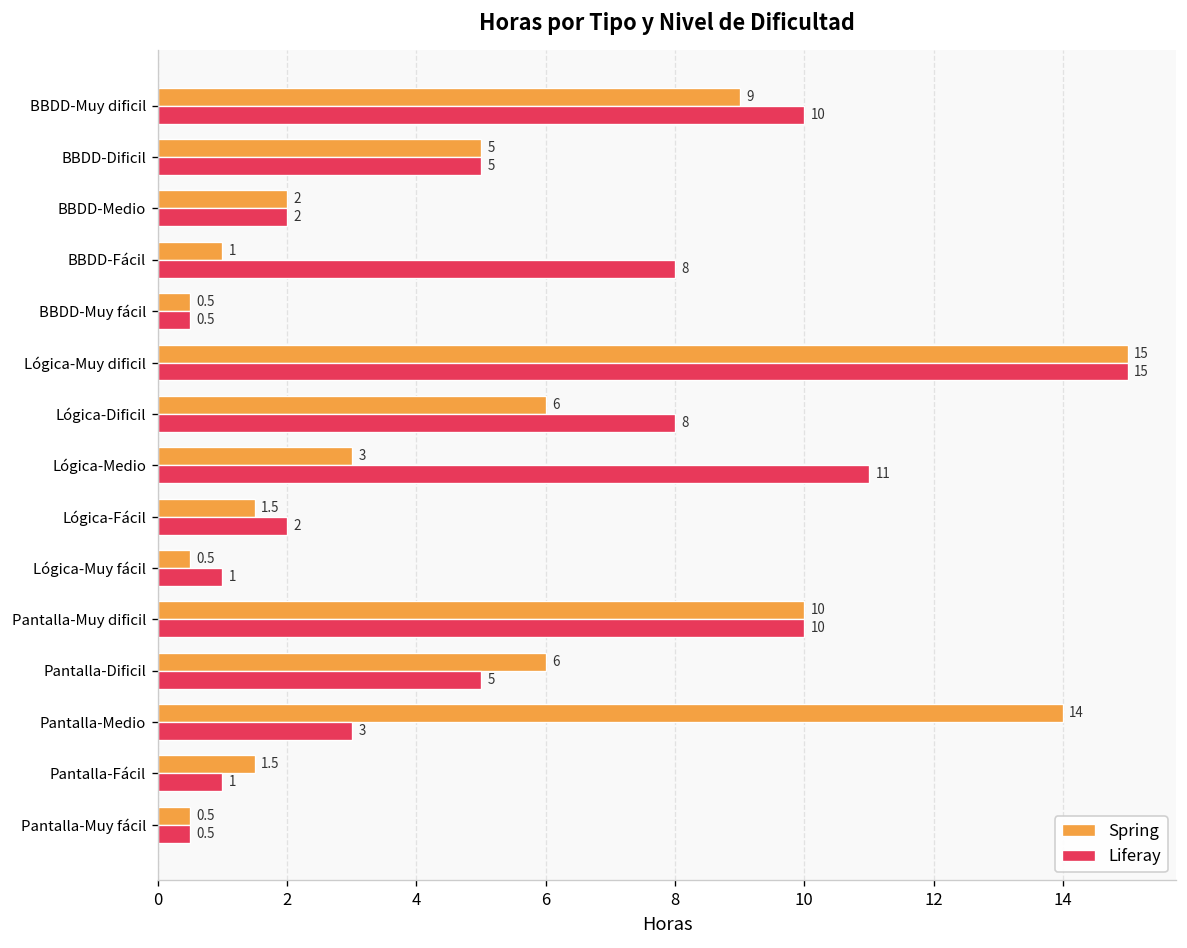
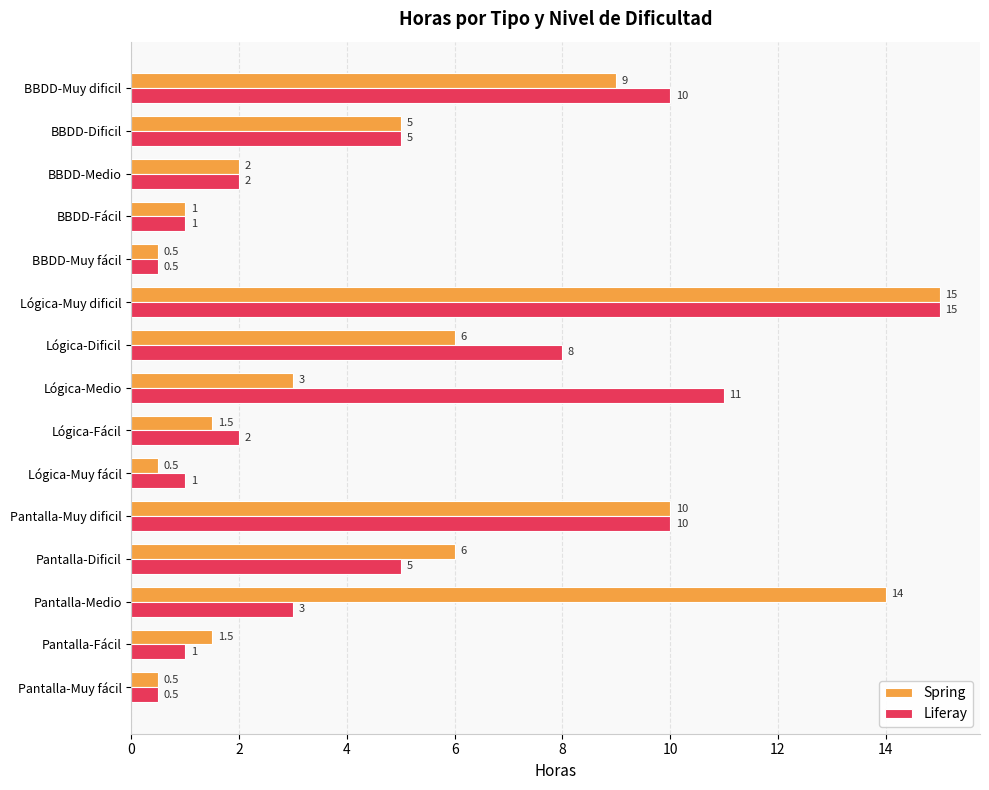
  {
    "Spring": {
      "BBDD-Muy dificil": 9,
      "BBDD-Dificil": 5,
      "BBDD-Medio": 2,
      "BBDD-Fácil": 1,
      "BBDD-Muy fácil": 0.5,
      "Lógica-Muy dificil": 15,
      "Lógica-Dificil": 6,
      "Lógica-Medio": 3,
      "Lógica-Fácil": 1.5,
      "Lógica-Muy fácil": 0.5,
      "Pantalla-Muy dificil": 10,
      "Pantalla-Dificil": 6,
      "Pantalla-Medio": 14,
      "Pantalla-Fácil": 1.5,
      "Pantalla-Muy fácil": 0.5
    },
    "Liferay": {
      "BBDD-Muy dificil": 10,
      "BBDD-Dificil": 5,
      "BBDD-Medio": 2,
-     "BBDD-Fácil": 8,
+     "BBDD-Fácil": 1,
      "BBDD-Muy fácil": 0.5,
      "Lógica-Muy dificil": 15,
      "Lógica-Dificil": 8,
      "Lógica-Medio": 11,
      "Lógica-Fácil": 2,
      "Lógica-Muy fácil": 1,
      "Pantalla-Muy dificil": 10,
      "Pantalla-Dificil": 5,
      "Pantalla-Medio": 3,
      "Pantalla-Fácil": 1,
      "Pantalla-Muy fácil": 0.5
    }
  }
